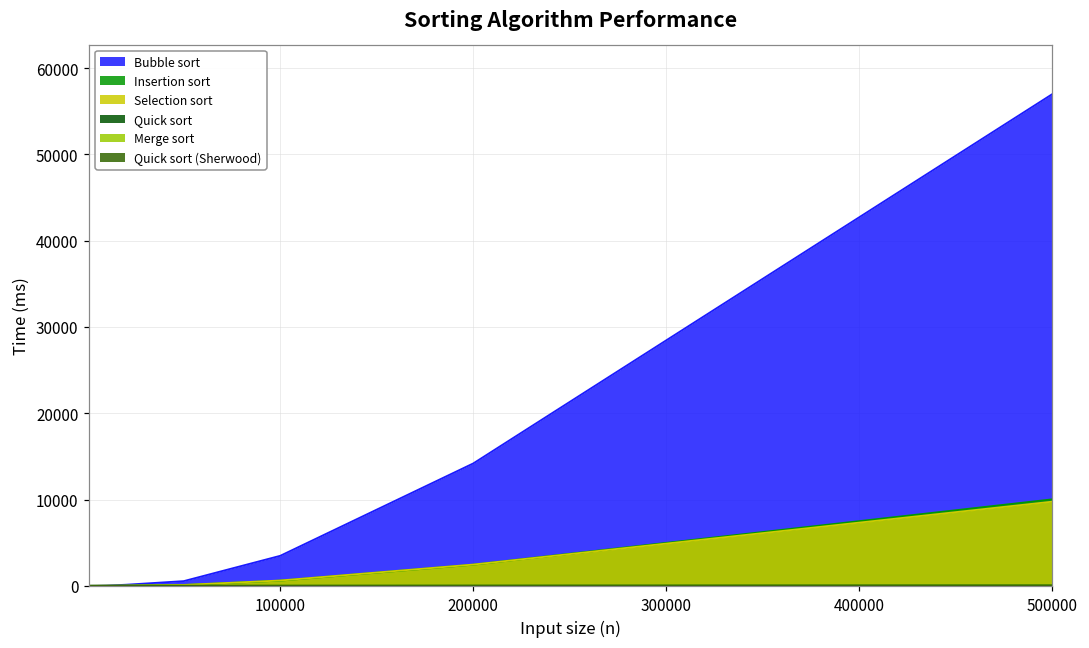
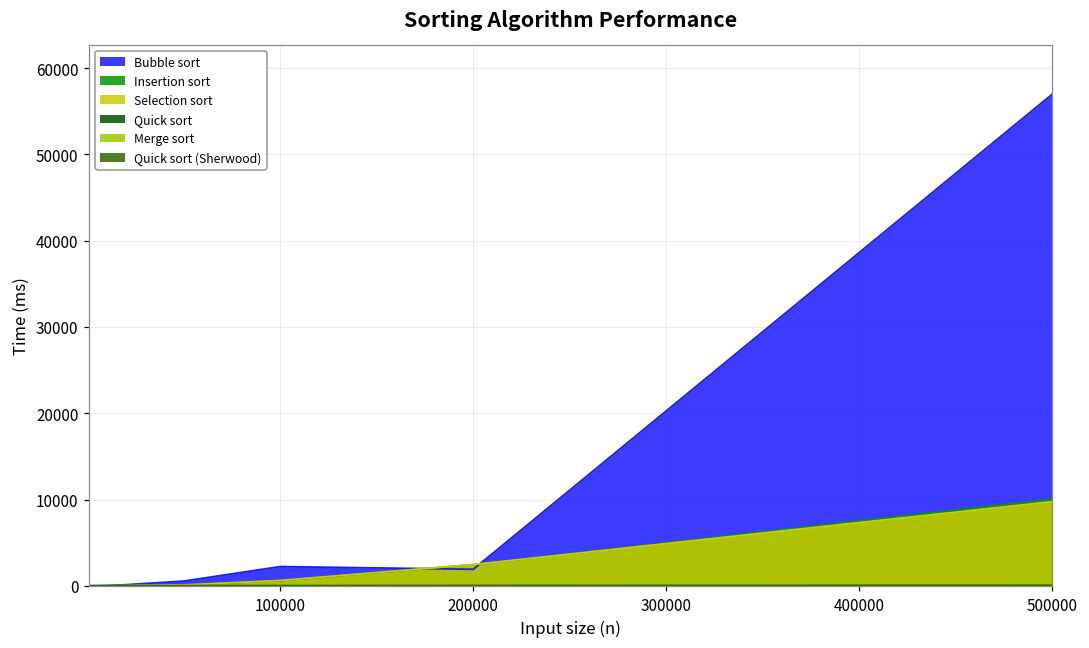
  {
    "Bubble sort": {
-     "100000": 3000,
-     "200000": 14000,
+     "100000": 2000,
+     "200000": 2000,
      "500000": 57000
    }
  }
